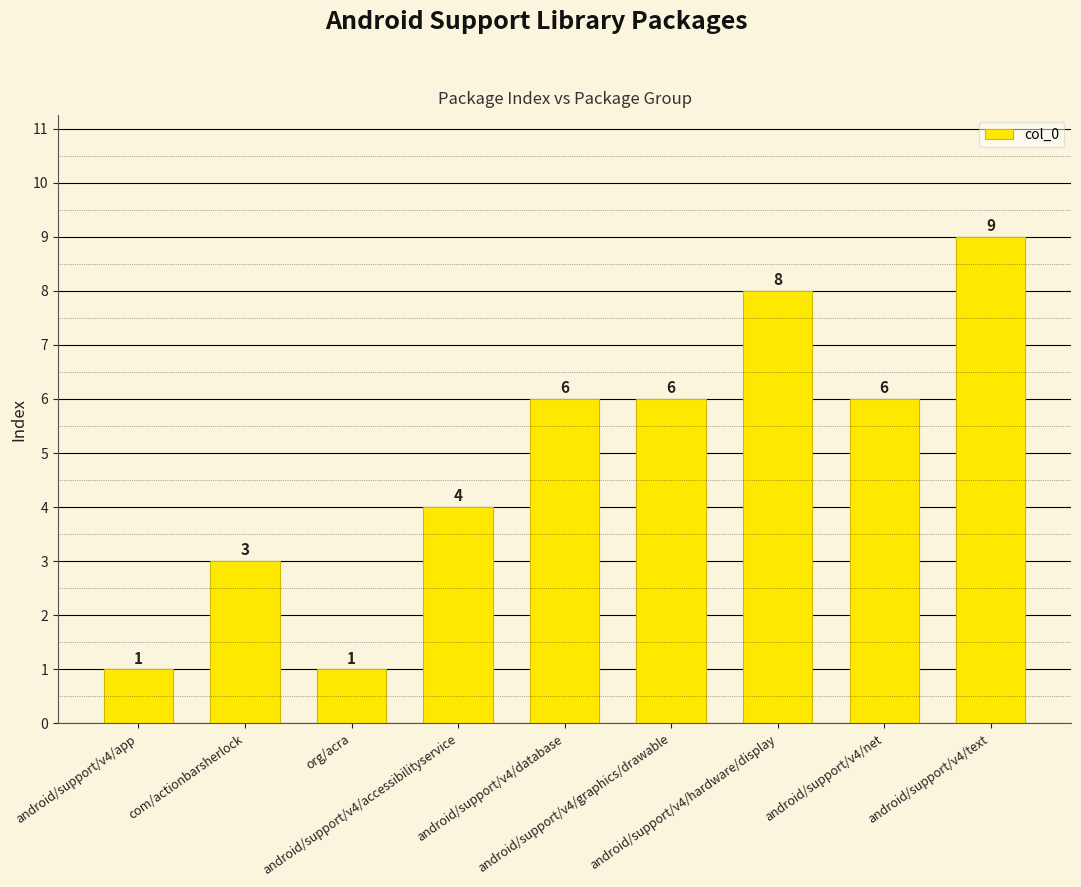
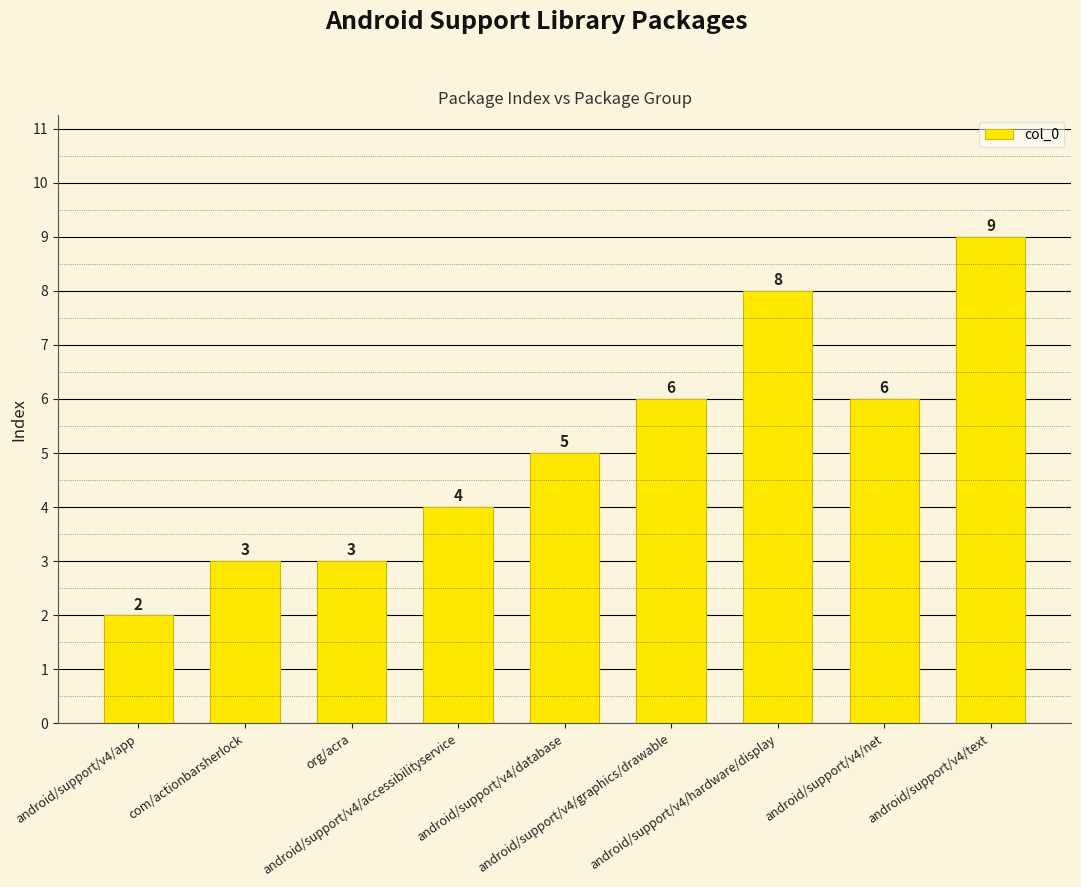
  {
-   "android/support/v4/app": 1,
+   "android/support/v4/app": 2,
    "com/actionbarsherlock": 3,
-   "org/acra": 1,
+   "org/acra": 3,
    "android/support/v4/accessibilityservice": 4,
-   "android/support/v4/database": 6,
+   "android/support/v4/database": 5,
    "android/support/v4/graphics/drawable": 6,
    "android/support/v4/hardware/display": 8,
    "android/support/v4/net": 6,
    "android/support/v4/text": 9
  }
